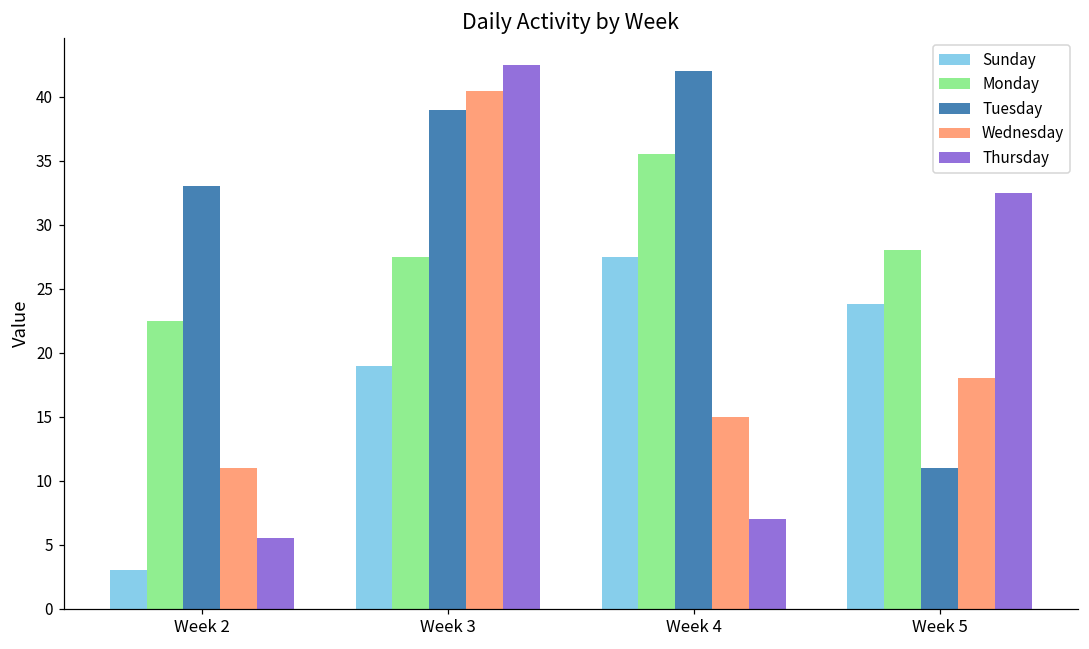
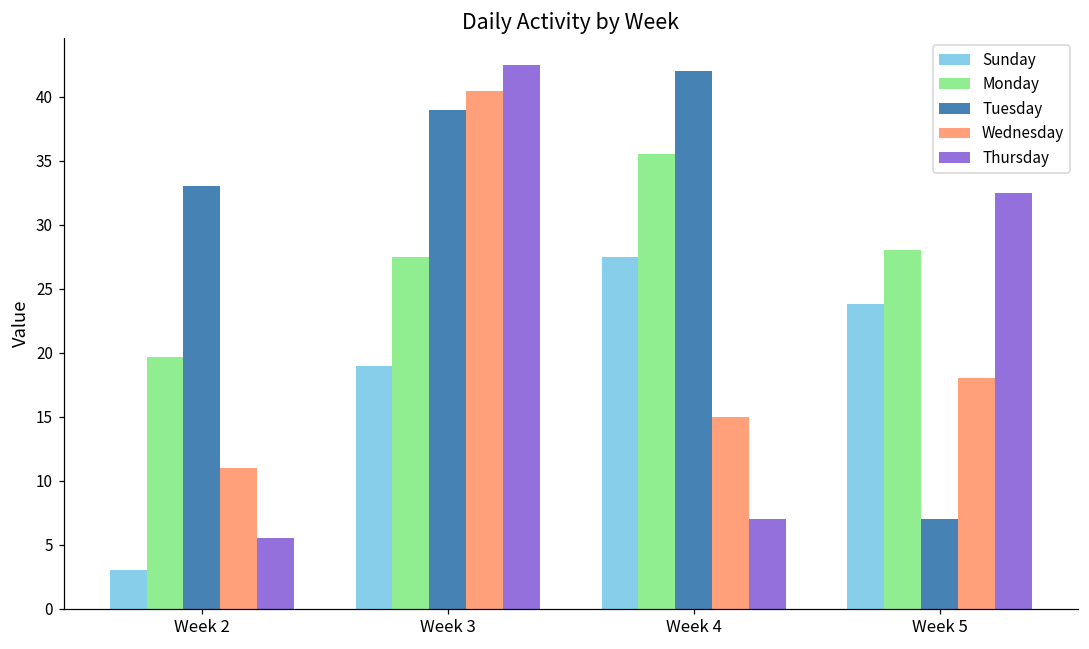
  {
    "Sunday": {
      "Week 2": 3.0,
      "Week 3": 19.0,
      "Week 4": 27.5,
      "Week 5": 23.8
    },
    "Monday": {
-     "Week 2": 22.5,
+     "Week 2": 19.7,
      "Week 3": 27.5,
      "Week 4": 35.5,
      "Week 5": 28.0
    },
    "Tuesday": {
      "Week 2": 33,
      "Week 3": 39,
      "Week 4": 42,
-     "Week 5": 11
+     "Week 5": 7
    },
    "Wednesday": {
      "Week 2": 11.0,
      "Week 3": 40.5,
      "Week 4": 15.0,
      "Week 5": 18.0
    },
    "Thursday": {
      "Week 2": 5.5,
      "Week 3": 42.5,
      "Week 4": 7.0,
      "Week 5": 32.5
    }
  }
